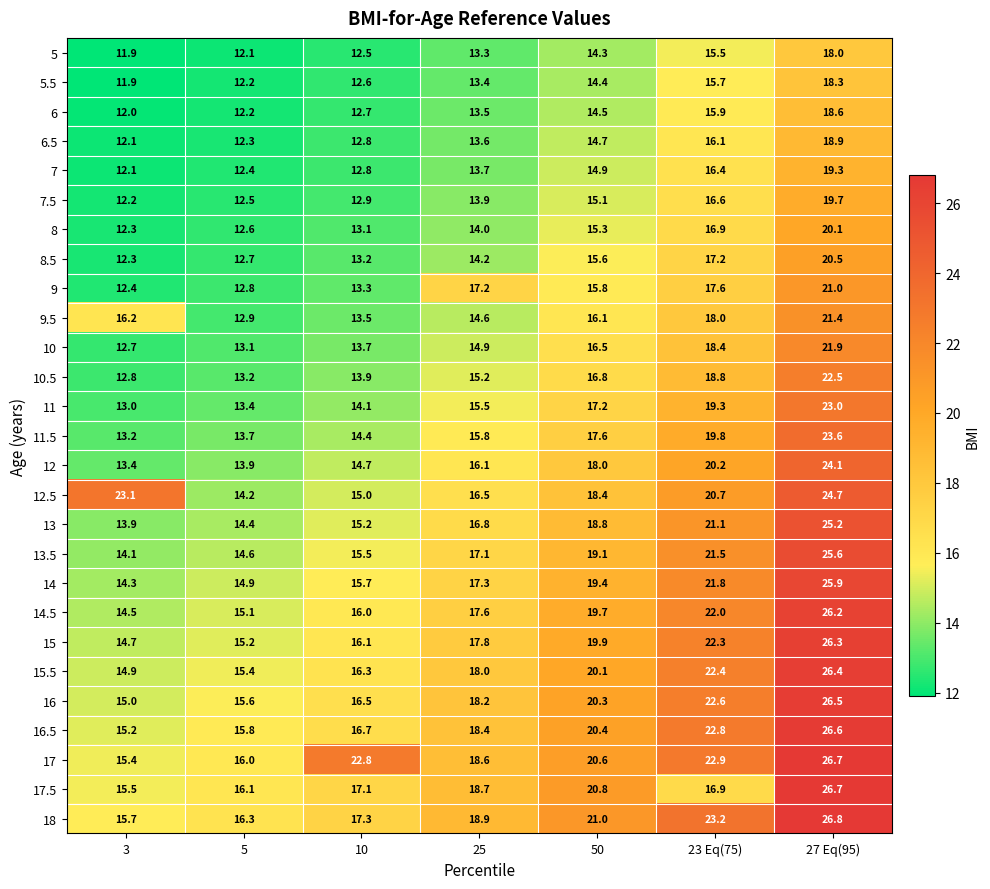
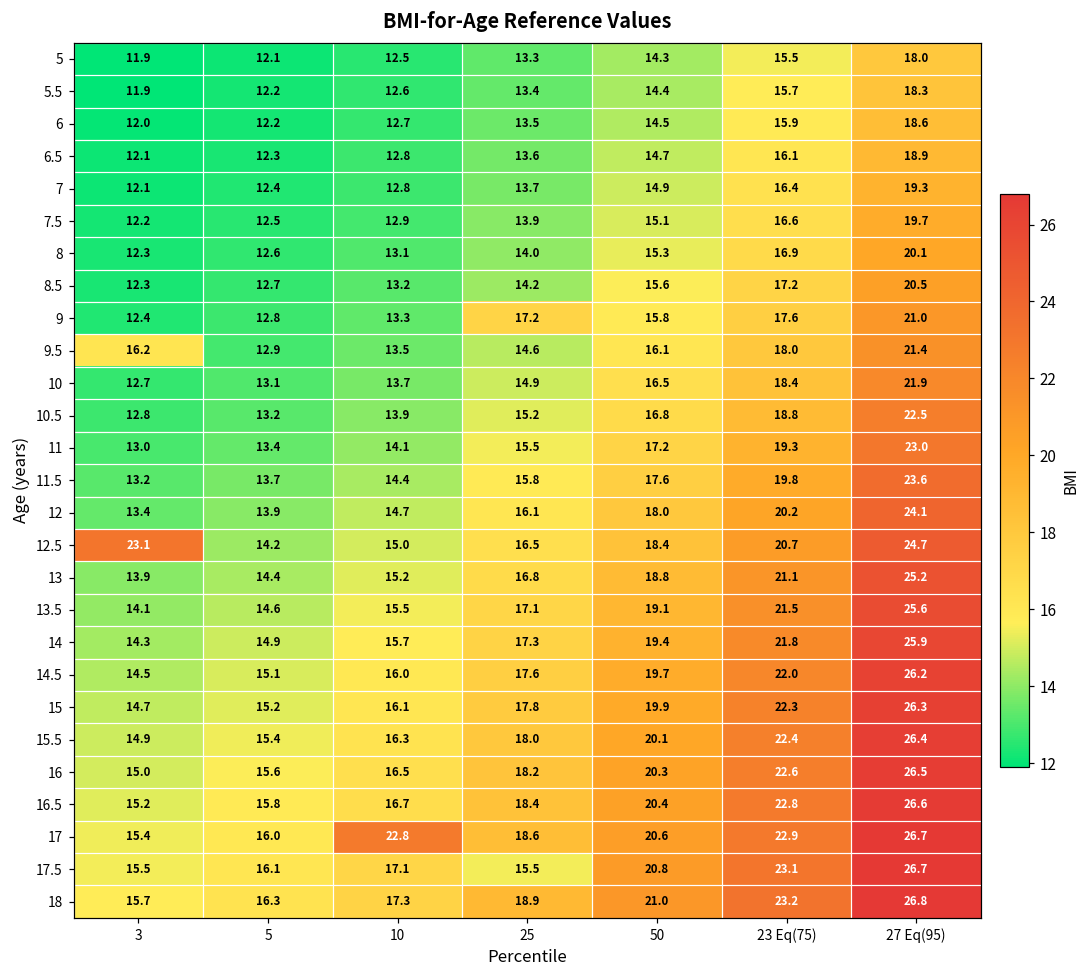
  {
    "5": {
      "3": 11.9,
      "5": 12.1,
      "10": 12.5,
      "25": 13.3,
      "50": 14.3,
      "23 Eq(75)": 15.5,
      "27 Eq(95)": 18.0
    },
    "5.5": {
      "3": 11.9,
      "5": 12.2,
      "10": 12.6,
      "25": 13.4,
      "50": 14.4,
      "23 Eq(75)": 15.7,
      "27 Eq(95)": 18.3
    },
    "6": {
      "3": 12.0,
      "5": 12.2,
      "10": 12.7,
      "25": 13.5,
      "50": 14.5,
      "23 Eq(75)": 15.9,
      "27 Eq(95)": 18.6
    },
    "6.5": {
      "3": 12.1,
      "5": 12.3,
      "10": 12.8,
      "25": 13.6,
      "50": 14.7,
      "23 Eq(75)": 16.1,
      "27 Eq(95)": 18.9
    },
    "7": {
      "3": 12.1,
      "5": 12.4,
      "10": 12.8,
      "25": 13.7,
      "50": 14.9,
      "23 Eq(75)": 16.4,
      "27 Eq(95)": 19.3
    },
    "7.5": {
      "3": 12.2,
      "5": 12.5,
      "10": 12.9,
      "25": 13.9,
      "50": 15.1,
      "23 Eq(75)": 16.6,
      "27 Eq(95)": 19.7
    },
    "8": {
      "3": 12.3,
      "5": 12.6,
      "10": 13.1,
      "25": 14.0,
      "50": 15.3,
      "23 Eq(75)": 16.9,
      "27 Eq(95)": 20.1
    },
    "8.5": {
      "3": 12.3,
      "5": 12.7,
      "10": 13.2,
      "25": 14.2,
      "50": 15.6,
      "23 Eq(75)": 17.2,
      "27 Eq(95)": 20.5
    },
    "9": {
      "3": 12.4,
      "5": 12.8,
      "10": 13.3,
      "25": 17.2,
      "50": 15.8,
      "23 Eq(75)": 17.6,
      "27 Eq(95)": 21.0
    },
    "9.5": {
      "3": 16.2,
      "5": 12.9,
      "10": 13.5,
      "25": 14.6,
      "50": 16.1,
      "23 Eq(75)": 18.0,
      "27 Eq(95)": 21.4
    },
    "10": {
      "3": 12.7,
      "5": 13.1,
      "10": 13.7,
      "25": 14.9,
      "50": 16.5,
      "23 Eq(75)": 18.4,
      "27 Eq(95)": 21.9
    },
    "10.5": {
      "3": 12.8,
      "5": 13.2,
      "10": 13.9,
      "25": 15.2,
      "50": 16.8,
      "23 Eq(75)": 18.8,
      "27 Eq(95)": 22.5
    },
    "11": {
      "3": 13.0,
      "5": 13.4,
      "10": 14.1,
      "25": 15.5,
      "50": 17.2,
      "23 Eq(75)": 19.3,
      "27 Eq(95)": 23.0
    },
    "11.5": {
      "3": 13.2,
      "5": 13.7,
      "10": 14.4,
      "25": 15.8,
      "50": 17.6,
      "23 Eq(75)": 19.8,
      "27 Eq(95)": 23.6
    },
    "12": {
      "3": 13.4,
      "5": 13.9,
      "10": 14.7,
      "25": 16.1,
      "50": 18.0,
      "23 Eq(75)": 20.2,
      "27 Eq(95)": 24.1
    },
    "12.5": {
      "3": 23.1,
      "5": 14.2,
      "10": 15.0,
      "25": 16.5,
      "50": 18.4,
      "23 Eq(75)": 20.7,
      "27 Eq(95)": 24.7
    },
    "13": {
      "3": 13.9,
      "5": 14.4,
      "10": 15.2,
      "25": 16.8,
      "50": 18.8,
      "23 Eq(75)": 21.1,
      "27 Eq(95)": 25.2
    },
    "13.5": {
      "3": 14.1,
      "5": 14.6,
      "10": 15.5,
      "25": 17.1,
      "50": 19.1,
      "23 Eq(75)": 21.5,
      "27 Eq(95)": 25.6
    },
    "14": {
      "3": 14.3,
      "5": 14.9,
      "10": 15.7,
      "25": 17.3,
      "50": 19.4,
      "23 Eq(75)": 21.8,
      "27 Eq(95)": 25.9
    },
    "14.5": {
      "3": 14.5,
      "5": 15.1,
      "10": 16.0,
      "25": 17.6,
      "50": 19.7,
      "23 Eq(75)": 22.0,
      "27 Eq(95)": 26.2
    },
    "15": {
      "3": 14.7,
      "5": 15.2,
      "10": 16.1,
      "25": 17.8,
      "50": 19.9,
      "23 Eq(75)": 22.3,
      "27 Eq(95)": 26.3
    },
    "15.5": {
      "3": 14.9,
      "5": 15.4,
      "10": 16.3,
      "25": 18.0,
      "50": 20.1,
      "23 Eq(75)": 22.4,
      "27 Eq(95)": 26.4
    },
    "16": {
      "3": 15.0,
      "5": 15.6,
      "10": 16.5,
      "25": 18.2,
      "50": 20.3,
      "23 Eq(75)": 22.6,
      "27 Eq(95)": 26.5
    },
    "16.5": {
      "3": 15.2,
      "5": 15.8,
      "10": 16.7,
      "25": 18.4,
      "50": 20.4,
      "23 Eq(75)": 22.8,
      "27 Eq(95)": 26.6
    },
    "17": {
      "3": 15.4,
      "5": 16.0,
      "10": 22.8,
      "25": 18.6,
      "50": 20.6,
      "23 Eq(75)": 22.9,
      "27 Eq(95)": 26.7
    },
    "17.5": {
      "3": 15.5,
      "5": 16.1,
      "10": 17.1,
-     "25": 18.7,
+     "25": 15.5,
      "50": 20.8,
-     "23 Eq(75)": 16.9,
+     "23 Eq(75)": 23.1,
      "27 Eq(95)": 26.7
    },
    "18": {
      "3": 15.7,
      "5": 16.3,
      "10": 17.3,
      "25": 18.9,
      "50": 21.0,
      "23 Eq(75)": 23.2,
      "27 Eq(95)": 26.8
    }
  }
